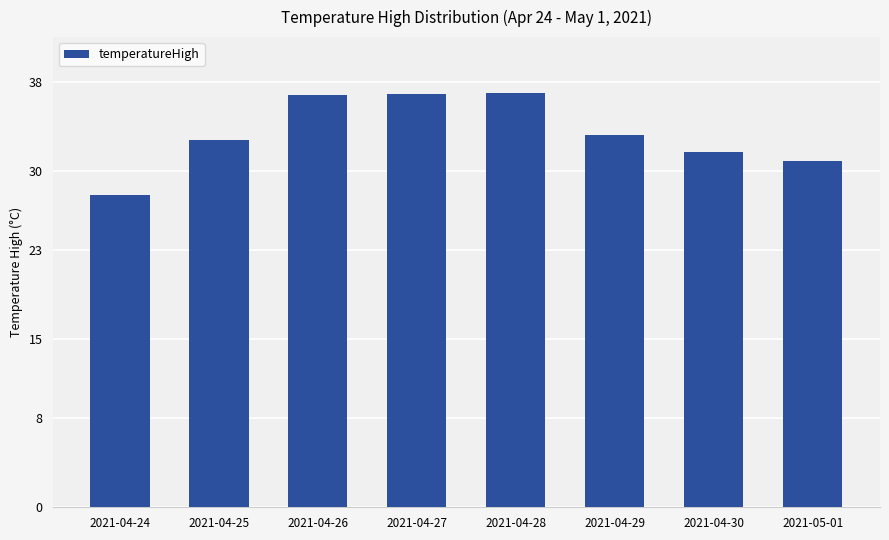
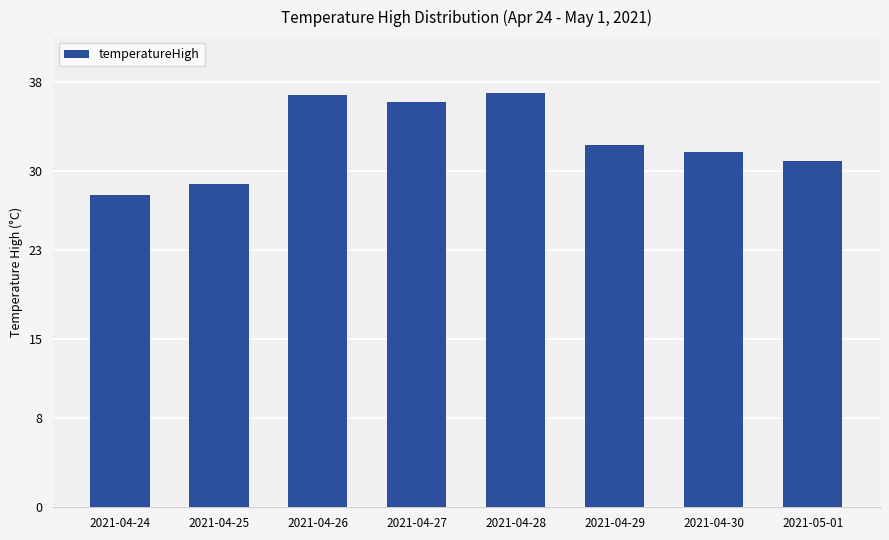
  {
    "2021-04-24": 27.9,
-   "2021-04-25": 32.8,
+   "2021-04-25": 28.9,
    "2021-04-26": 36.8,
-   "2021-04-27": 36.9,
+   "2021-04-27": 36.2,
    "2021-04-28": 37.0,
-   "2021-04-29": 33.3,
+   "2021-04-29": 32.4,
    "2021-04-30": 31.8,
    "2021-05-01": 30.9
  }
